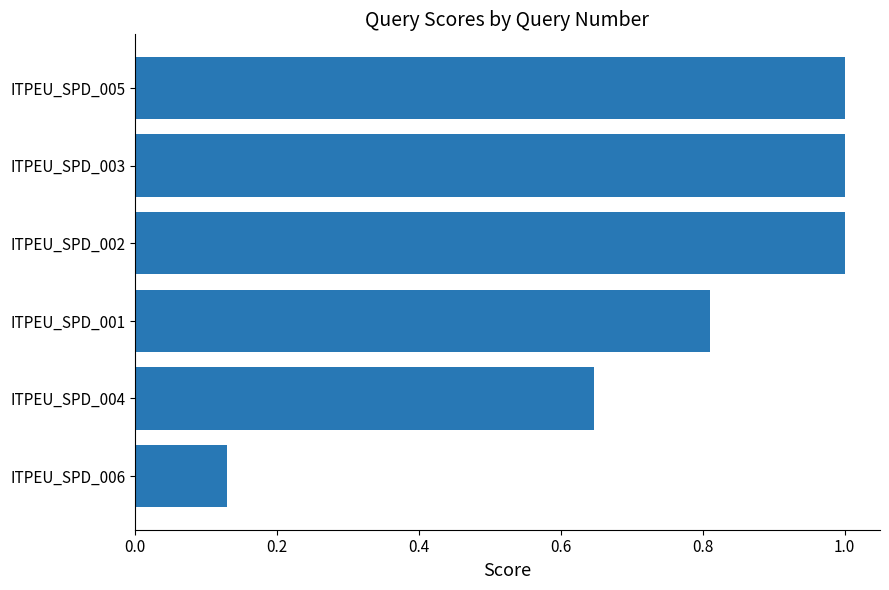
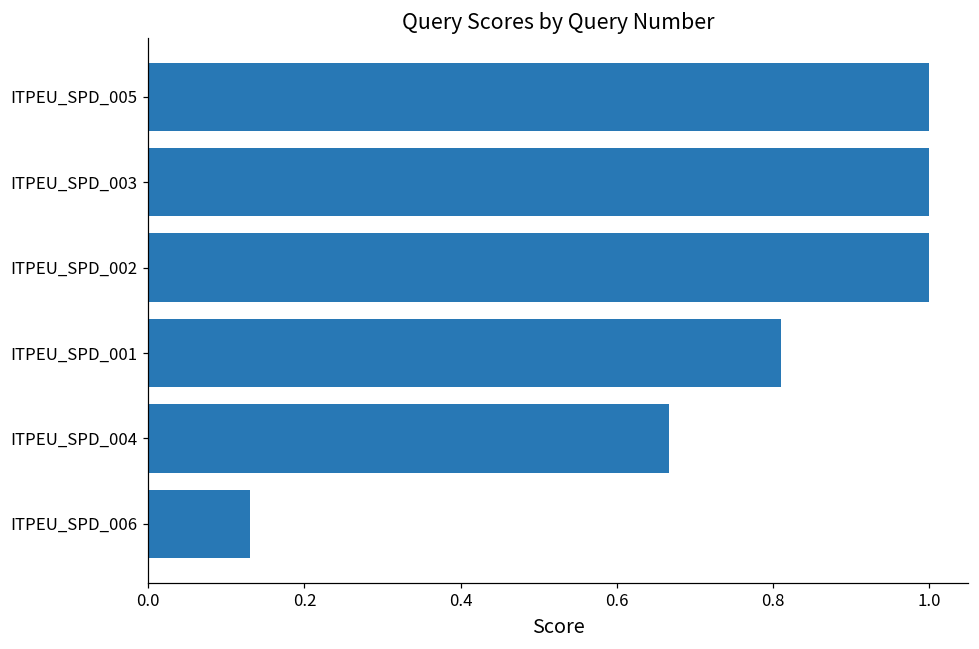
  {
    "ITPEU_SPD_005": 1.00,
    "ITPEU_SPD_003": 1.00,
    "ITPEU_SPD_002": 1.00,
    "ITPEU_SPD_001": 0.81,
-   "ITPEU_SPD_004": 0.65,
+   "ITPEU_SPD_004": 0.67,
    "ITPEU_SPD_006": 0.13
  }
